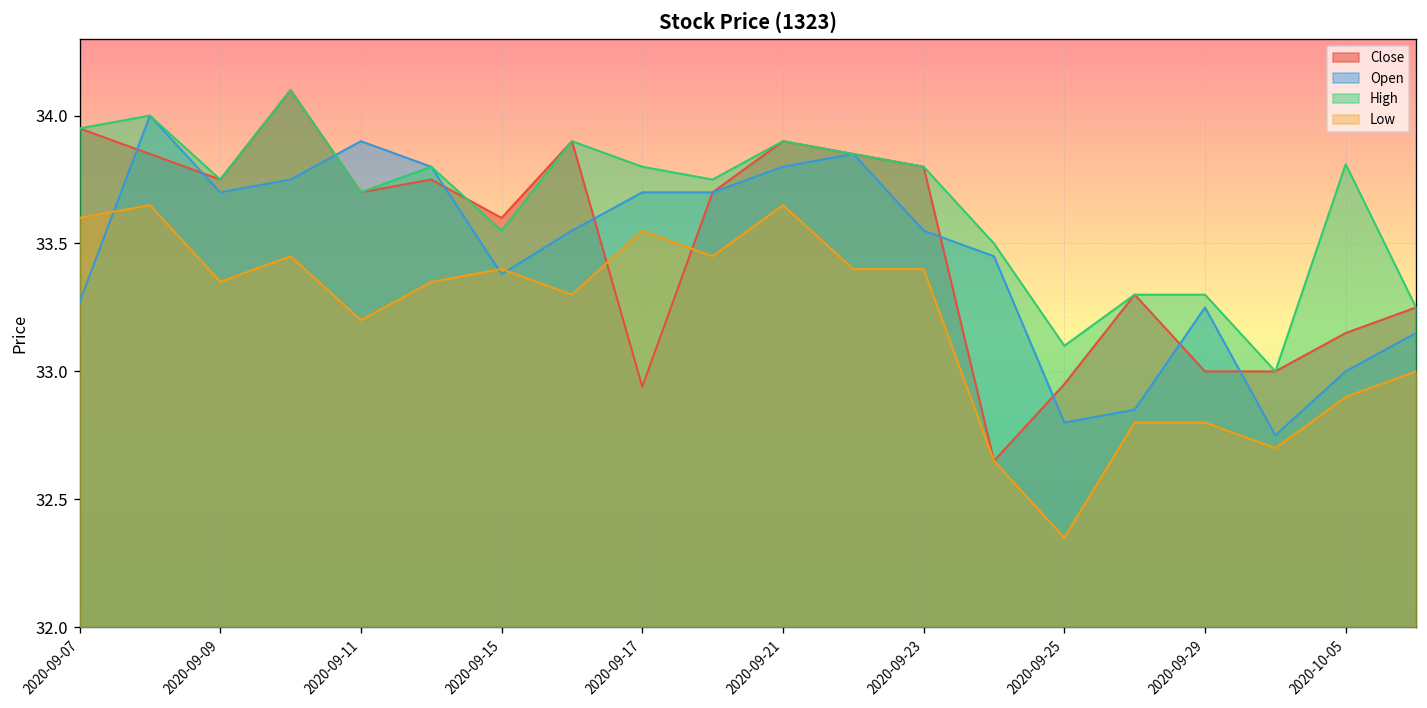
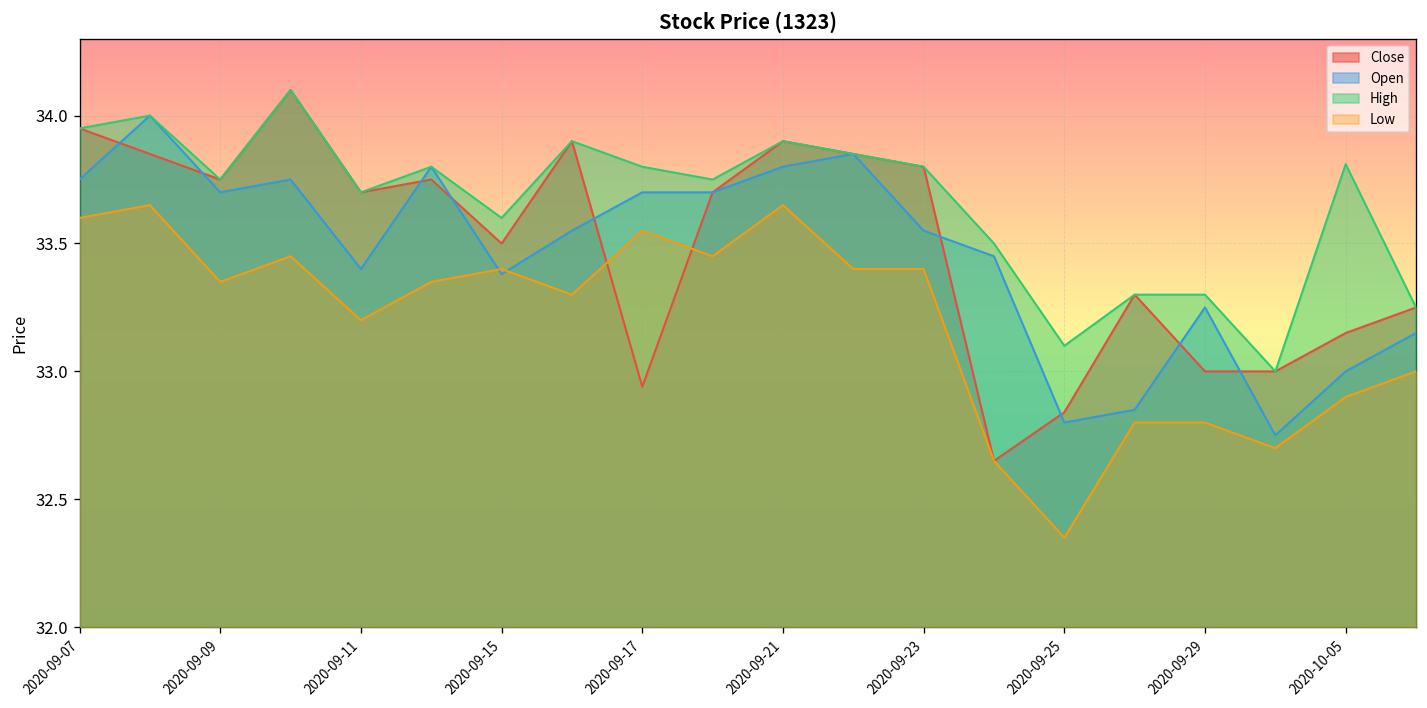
  {
    "Close": {
-     "2020-09-15": 33.6,
+     "2020-09-15": 33.5,
      "2020-09-17": 32.94,
-     "2020-09-25": 32.95,
+     "2020-09-25": 32.84,
      "2020-09-29": 33.00,
      "2020-10-05": 33.15
    },
    "Open": {
-     "2020-09-07": 33.27,
+     "2020-09-07": 33.75,
      "2020-09-09": 33.70,
-     "2020-09-11": 33.9,
+     "2020-09-11": 33.4,
      "2020-09-15": 33.38,
      "2020-09-17": 33.70,
      "2020-09-21": 33.80,
      "2020-09-23": 33.55,
      "2020-09-25": 32.80,
      "2020-09-29": 33.25,
      "2020-10-05": 33.00
    },
    "High": {
-     "2020-09-15": 33.55,
+     "2020-09-15": 33.60,
      "2020-09-17": 33.80,
      "2020-09-25": 33.10,
      "2020-09-29": 33.30,
      "2020-10-05": 33.81
    },
    "Low": {
      "2020-09-07": 33.60,
      "2020-09-09": 33.35,
      "2020-09-11": 33.20,
      "2020-09-15": 33.40,
      "2020-09-17": 33.55,
      "2020-09-21": 33.65,
      "2020-09-23": 33.40,
      "2020-09-25": 32.35,
      "2020-09-29": 32.80,
      "2020-10-05": 32.90
    }
  }
